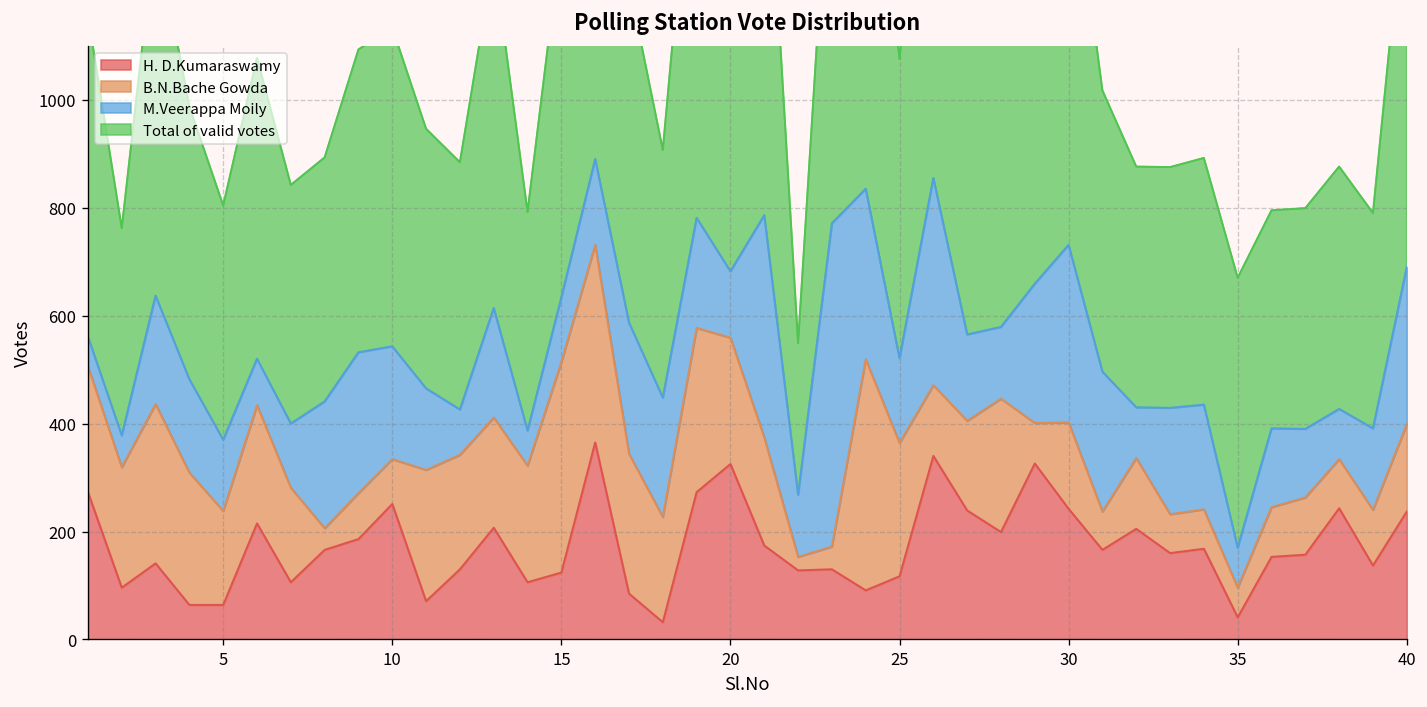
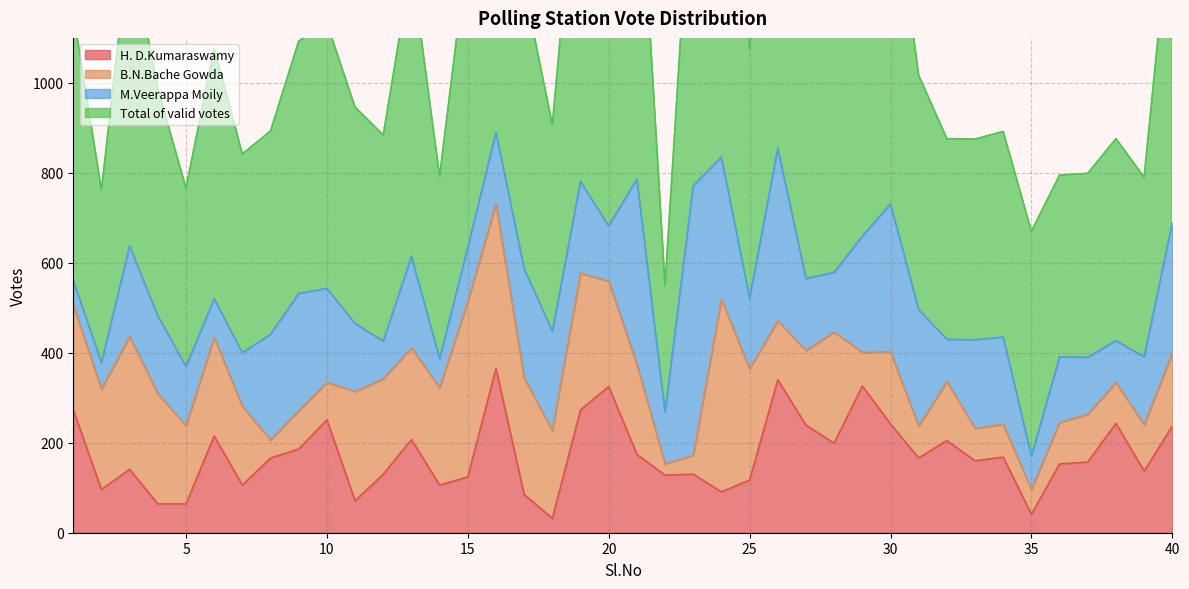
  {
    "M.Veerappa Moily": {
      "5": 130,
      "10": 210,
      "15": 120,
      "20": 120,
      "25": 160,
      "30": 330,
      "35": 70,
      "40": 290
    },
    "Total of valid votes": {
-     "5": 430,
+     "5": 400,
      "25": 550,
      "35": 500
    }
  }
